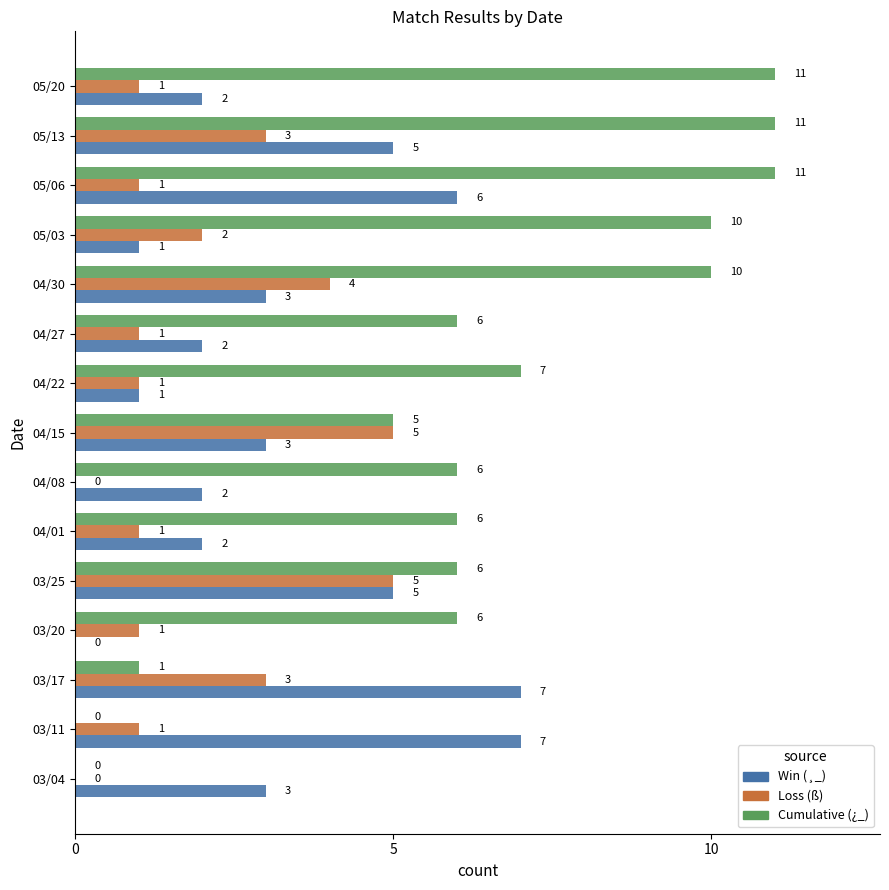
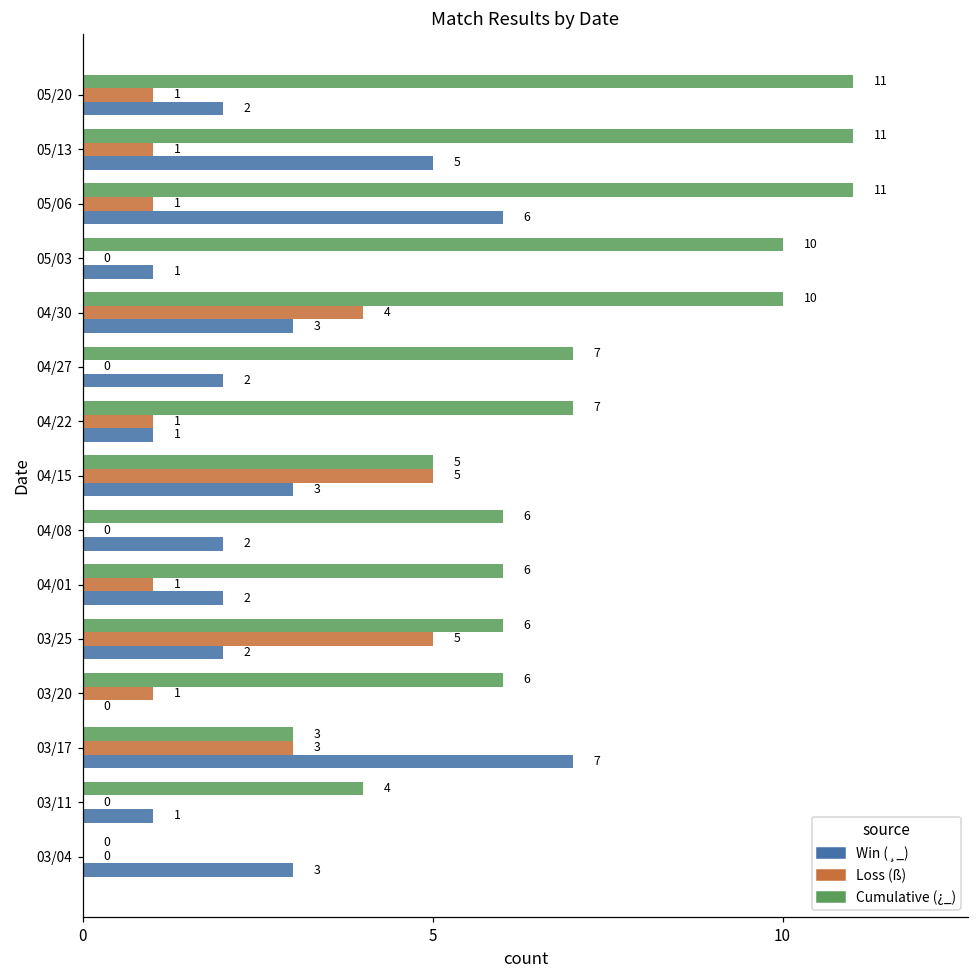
  {
    "Win (¸_)": {
      "05/20": 2,
      "05/13": 5,
      "05/06": 6,
      "05/03": 1,
      "04/30": 3,
      "04/27": 2,
      "04/22": 1,
      "04/15": 3,
      "04/08": 2,
      "04/01": 2,
-     "03/25": 5,
+     "03/25": 2,
      "03/20": 0,
      "03/17": 7,
-     "03/11": 7,
+     "03/11": 1,
      "03/04": 3
    },
    "Loss (ß)": {
      "05/20": 1,
-     "05/13": 3,
+     "05/13": 1,
      "05/06": 1,
-     "05/03": 2,
+     "05/03": 0,
      "04/30": 4,
-     "04/27": 1,
+     "04/27": 0,
      "04/22": 1,
      "04/15": 5,
      "04/08": 0,
      "04/01": 1,
      "03/25": 5,
      "03/20": 1,
      "03/17": 3,
-     "03/11": 1,
+     "03/11": 0,
      "03/04": 0
    },
    "Cumulative (¿_)": {
      "05/20": 11,
      "05/13": 11,
      "05/06": 11,
      "05/03": 10,
      "04/30": 10,
-     "04/27": 6,
+     "04/27": 7,
      "04/22": 7,
      "04/15": 5,
      "04/08": 6,
      "04/01": 6,
      "03/25": 6,
      "03/20": 6,
-     "03/17": 1,
-     "03/11": 0,
+     "03/17": 3,
+     "03/11": 4,
      "03/04": 0
    }
  }
